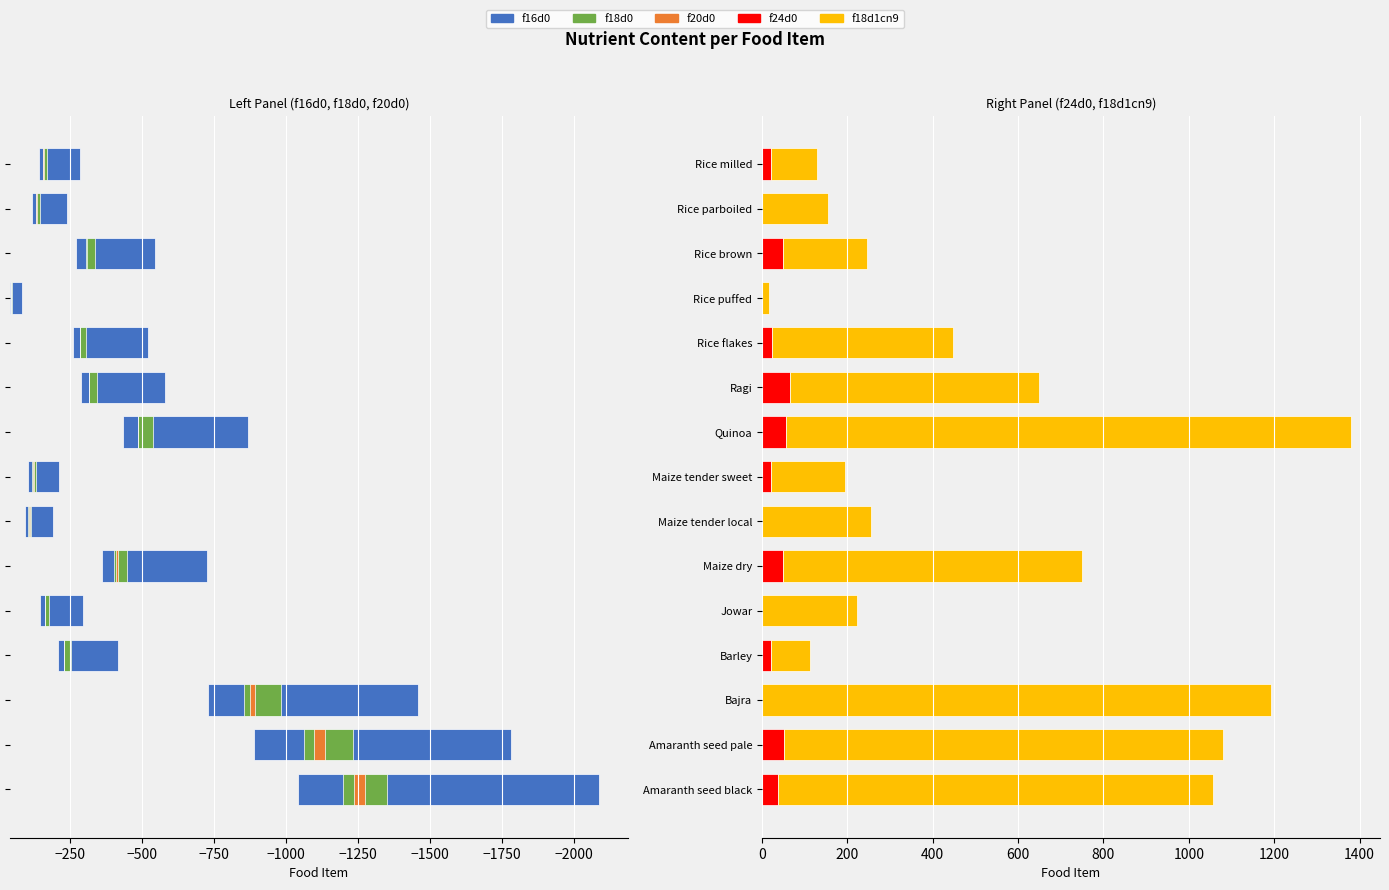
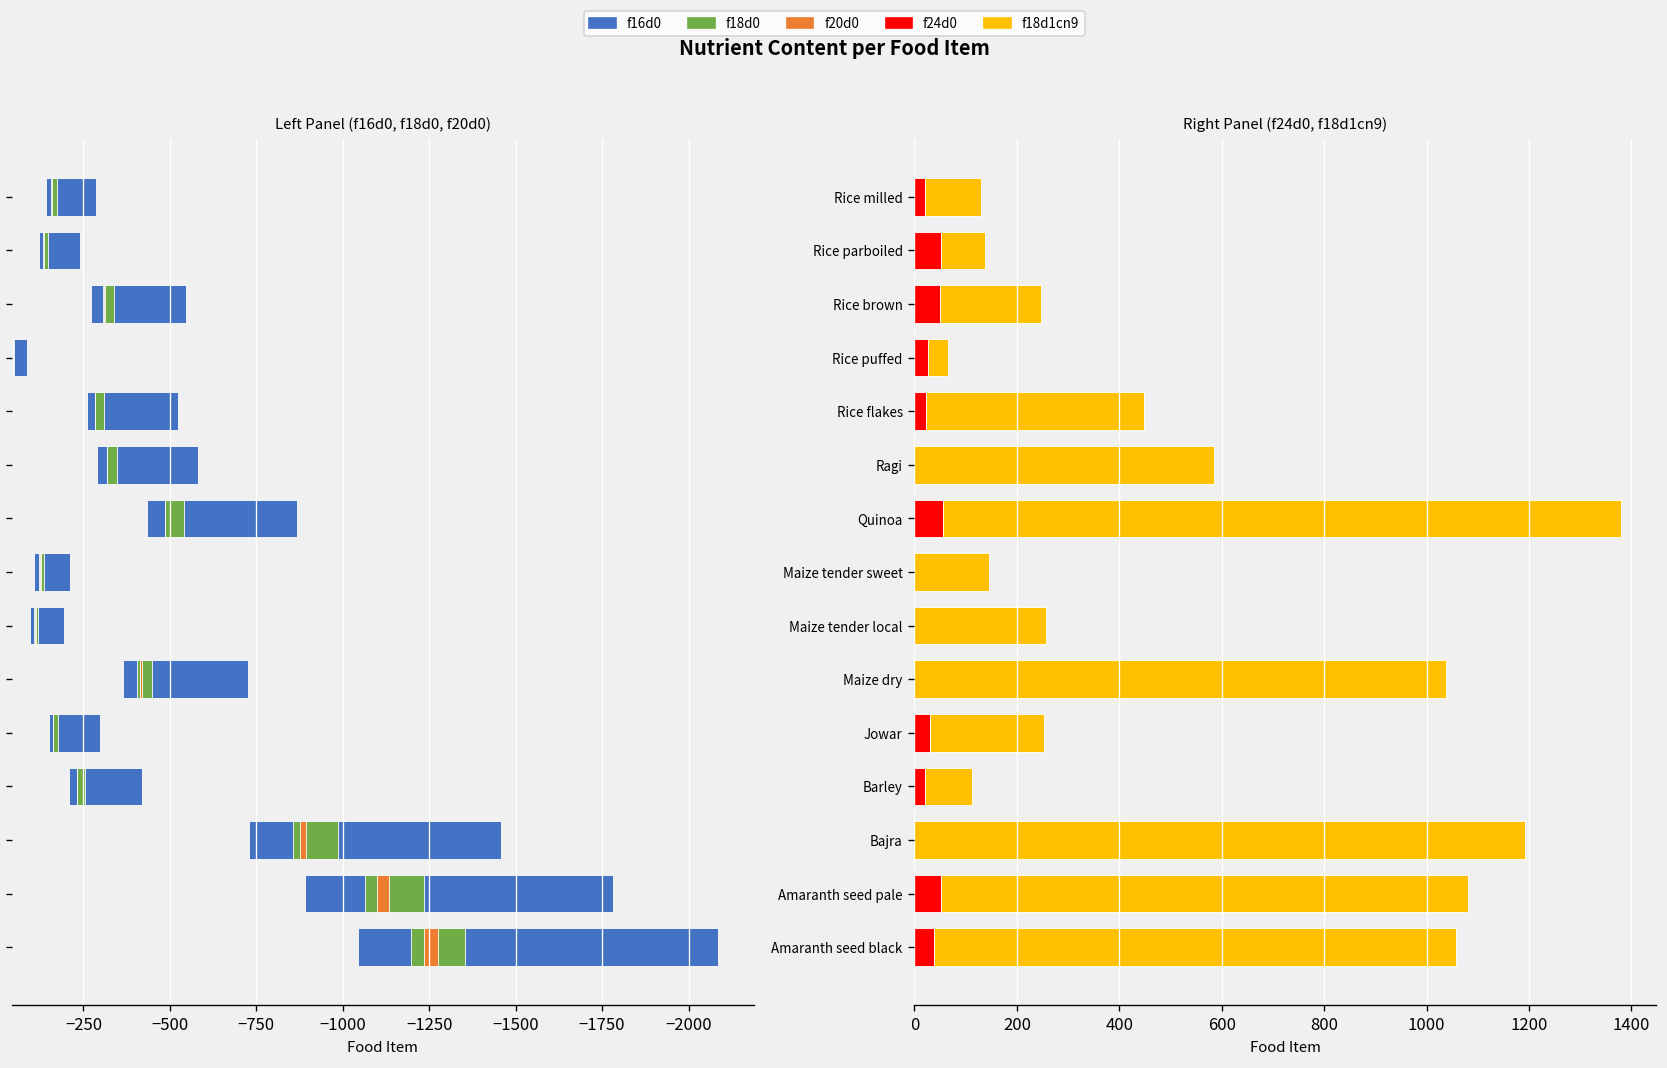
  {
    "Right Panel (f24d0, f18d1cn9)": {
      "f24d0": {
        "Rice milled": 20,
-       "Rice parboiled": 0,
+       "Rice parboiled": 50,
        "Rice brown": 50,
-       "Rice puffed": 0,
+       "Rice puffed": 30,
        "Rice flakes": 20,
-       "Ragi": 70,
+       "Ragi": 0,
        "Quinoa": 60,
-       "Maize tender sweet": 20,
+       "Maize tender sweet": 0,
        "Maize tender local": 0,
-       "Maize dry": 50,
-       "Jowar": 0,
+       "Maize dry": 0,
+       "Jowar": 30,
        "Barley": 20,
        "Bajra": 0,
        "Amaranth seed pale": 50,
        "Amaranth seed black": 40
      },
      "f18d1cn9": {
        "Rice milled": 110,
-       "Rice parboiled": 150,
+       "Rice parboiled": 80,
        "Rice brown": 200,
-       "Rice puffed": 20,
+       "Rice puffed": 40,
        "Rice flakes": 430,
        "Ragi": 590,
        "Quinoa": 1320,
-       "Maize tender sweet": 170,
+       "Maize tender sweet": 150,
        "Maize tender local": 260,
-       "Maize dry": 700,
+       "Maize dry": 1040,
        "Jowar": 220,
        "Barley": 90,
        "Bajra": 1190,
        "Amaranth seed pale": 1030,
        "Amaranth seed black": 1020
      }
    }
  }
